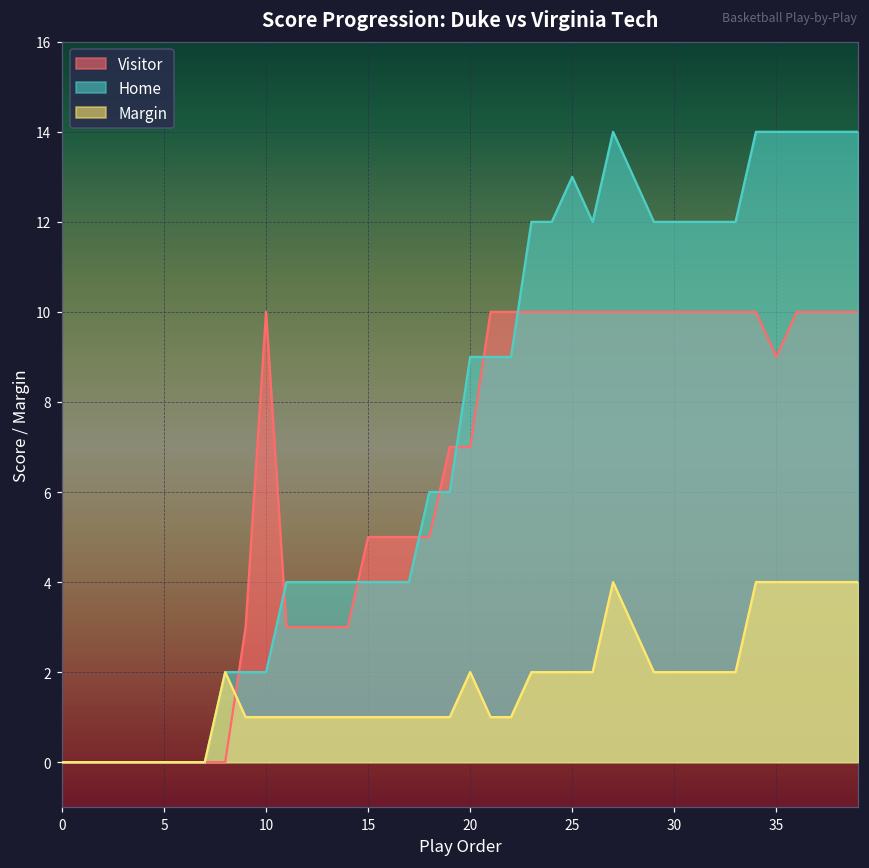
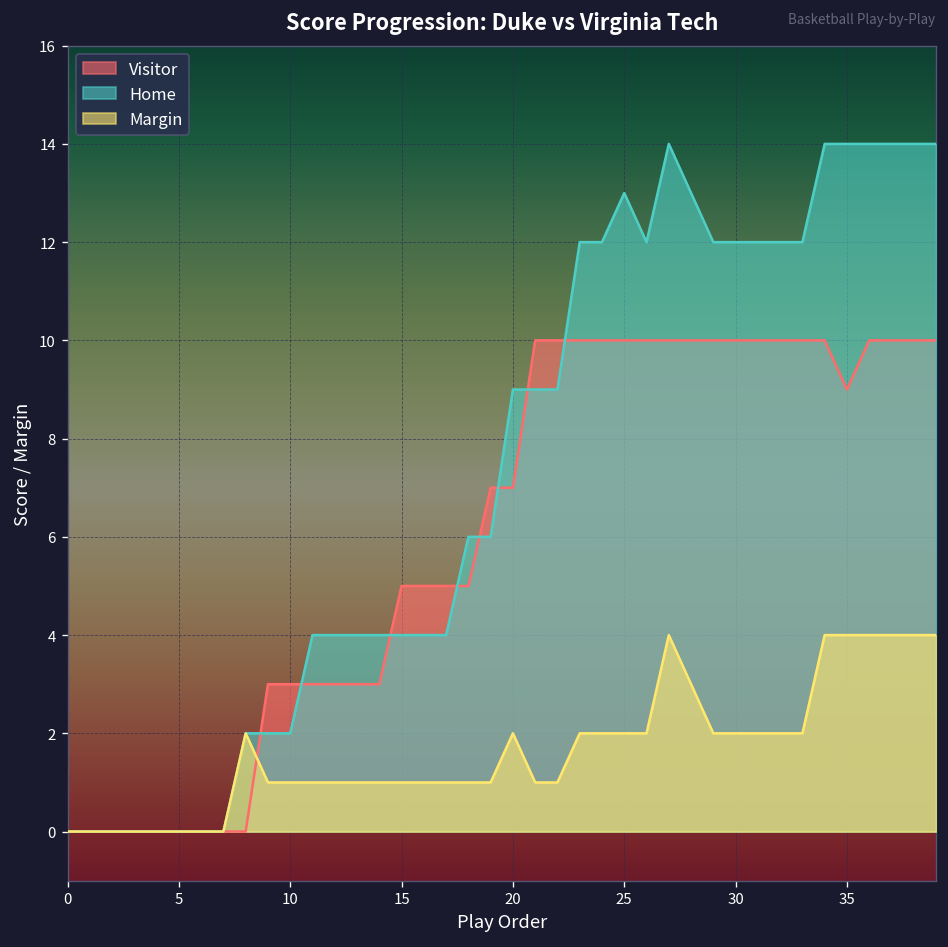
  {
    "Visitor": {
-     "10": 10,
+     "10": 3,
      "15": 5,
      "20": 7,
      "25": 10,
      "30": 10,
      "35": 9
    },
    "Home": {
      "10": 2,
      "15": 4,
      "20": 9,
      "25": 13,
      "30": 12,
      "35": 14
    },
    "Margin": {
      "10": 1,
      "15": 1,
      "20": 2,
      "25": 2,
      "30": 2,
      "35": 4
    }
  }
